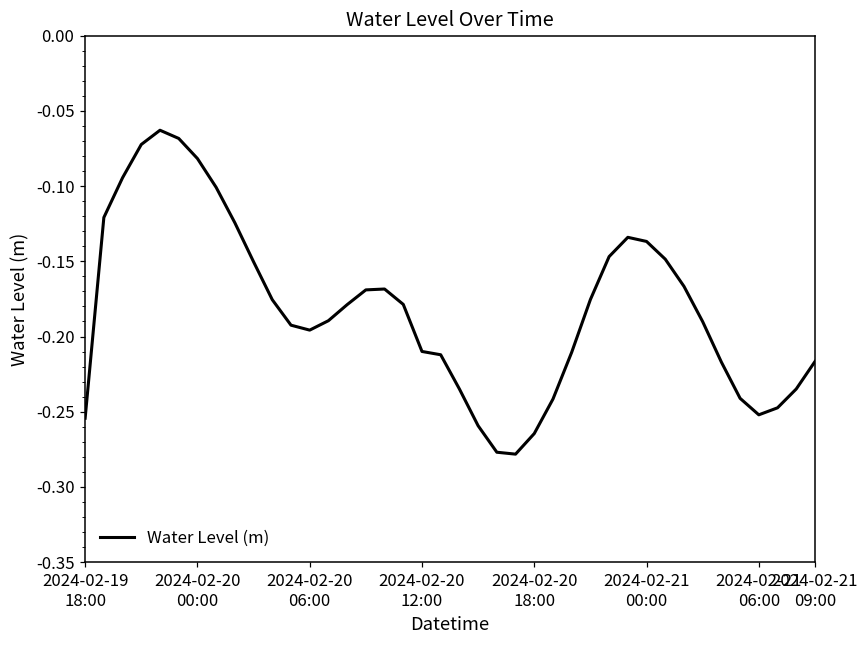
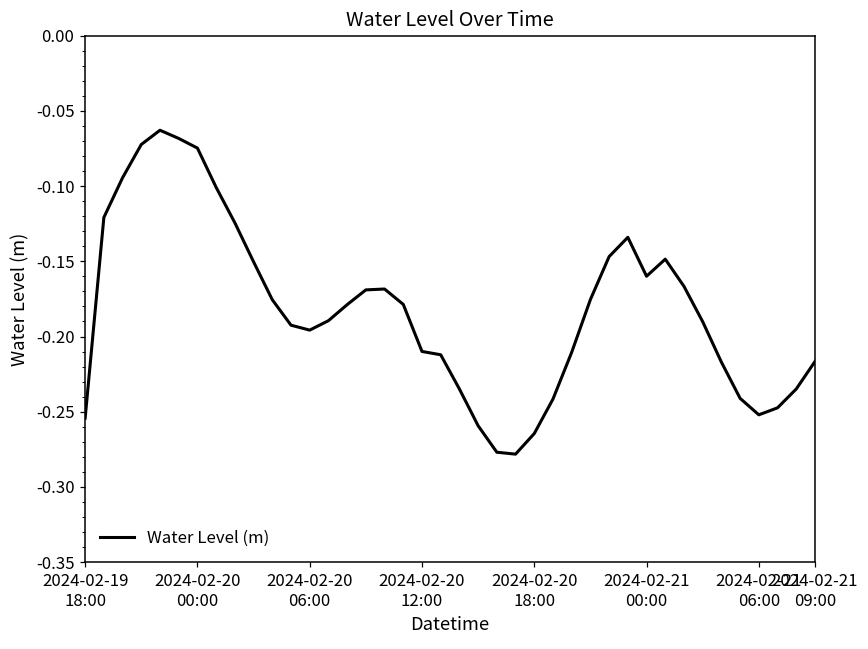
  {
    "2024-02-19 18:00": -0.254,
-   "2024-02-20 00:00": -0.082,
+   "2024-02-20 00:00": -0.075,
    "2024-02-20 06:00": -0.196,
    "2024-02-20 12:00": -0.210,
    "2024-02-20 18:00": -0.264,
-   "2024-02-21 00:00": -0.137
+   "2024-02-21 00:00": -0.160
  }
